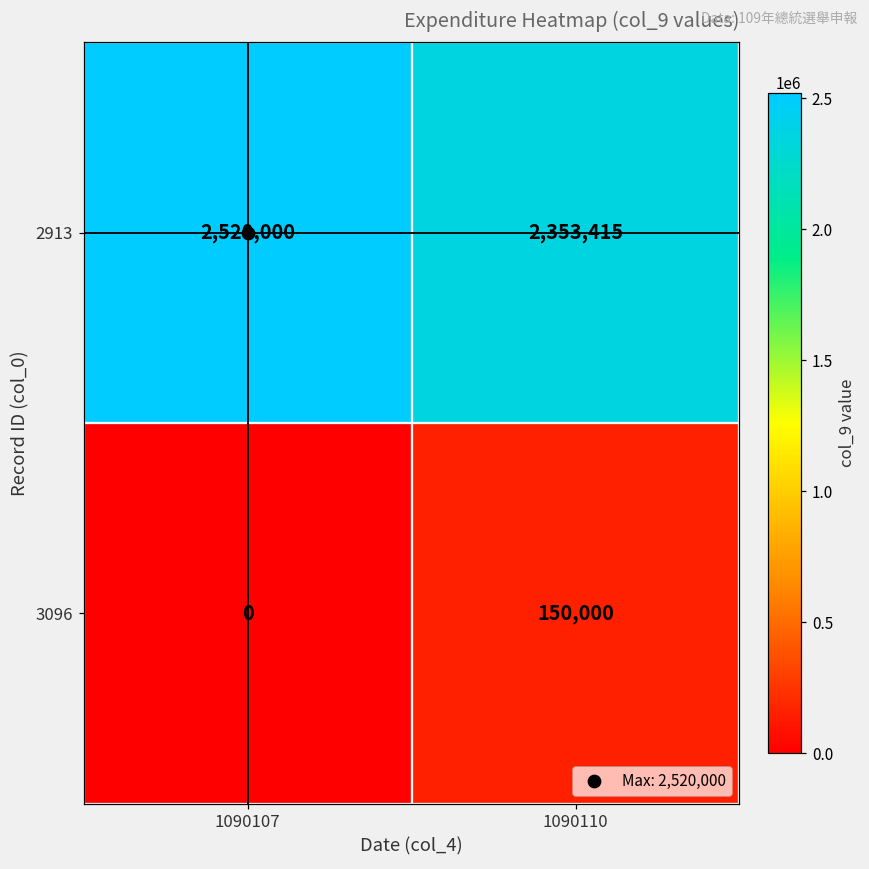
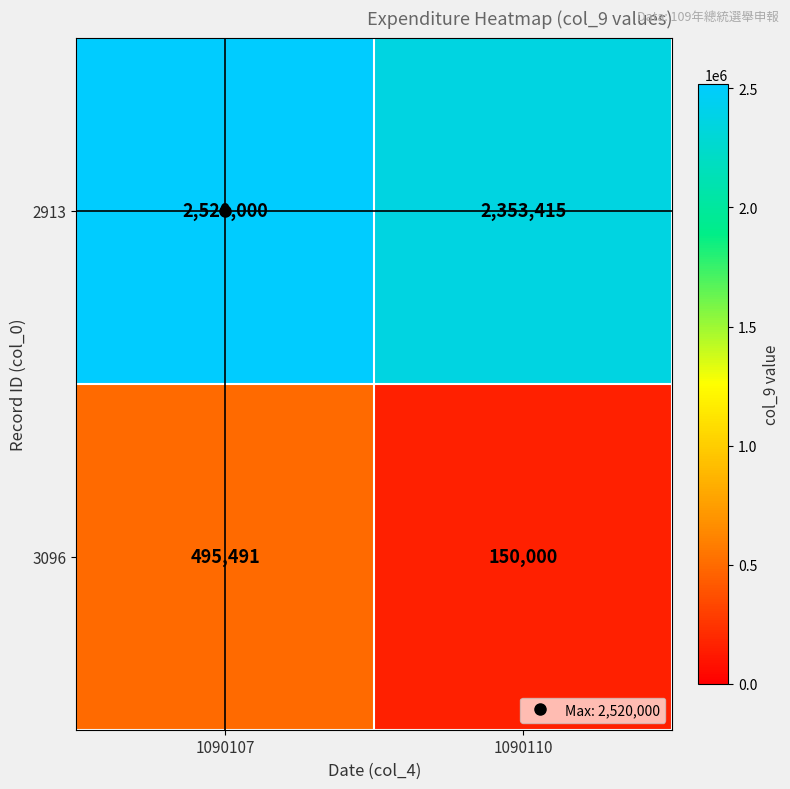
  {
    "2913": {
      "1090110": "2,353,415"
    },
    "3096": {
-     "1090107": "0",
+     "1090107": "495,491",
      "1090110": "150,000"
    }
  }
